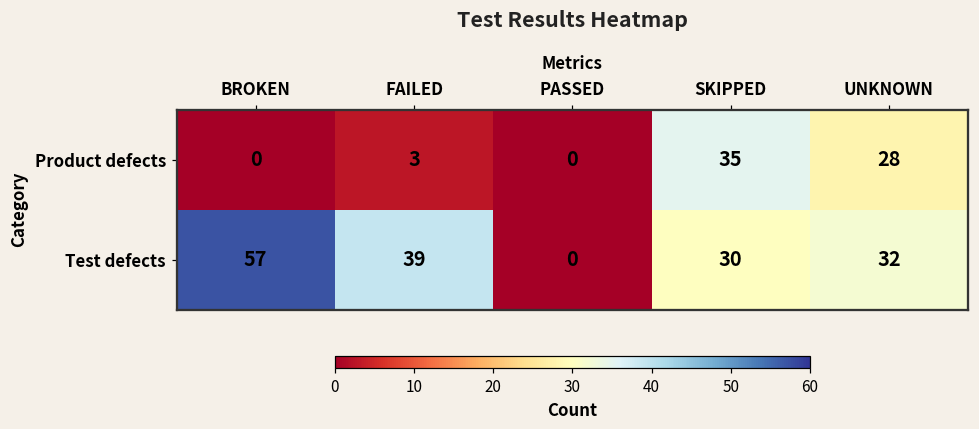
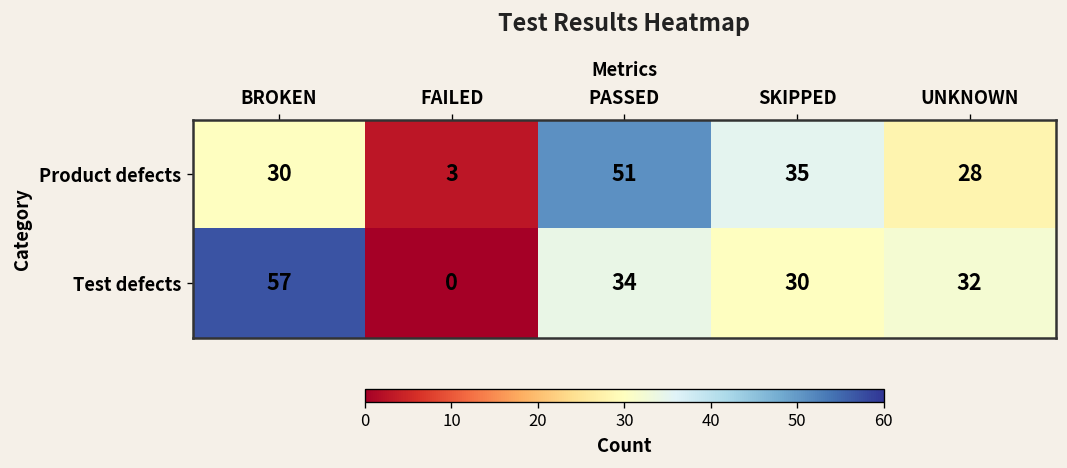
  {
    "Product defects": {
-     "BROKEN": 0,
+     "BROKEN": 30,
      "FAILED": 3,
-     "PASSED": 0,
+     "PASSED": 51,
      "SKIPPED": 35,
      "UNKNOWN": 28
    },
    "Test defects": {
      "BROKEN": 57,
-     "FAILED": 39,
-     "PASSED": 0,
+     "FAILED": 0,
+     "PASSED": 34,
      "SKIPPED": 30,
      "UNKNOWN": 32
    }
  }
